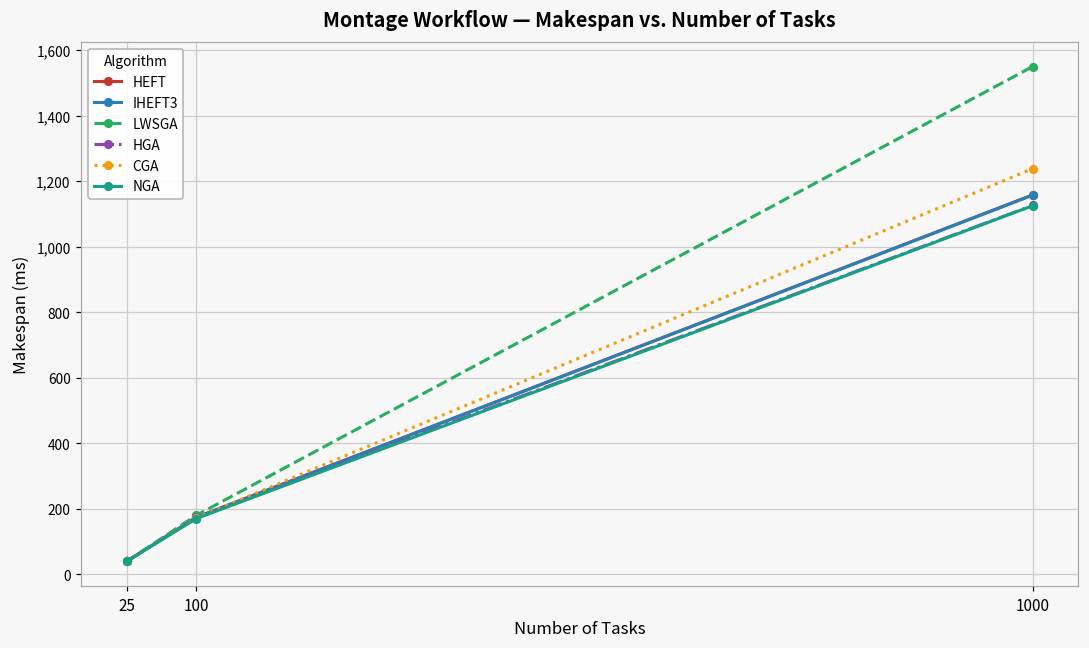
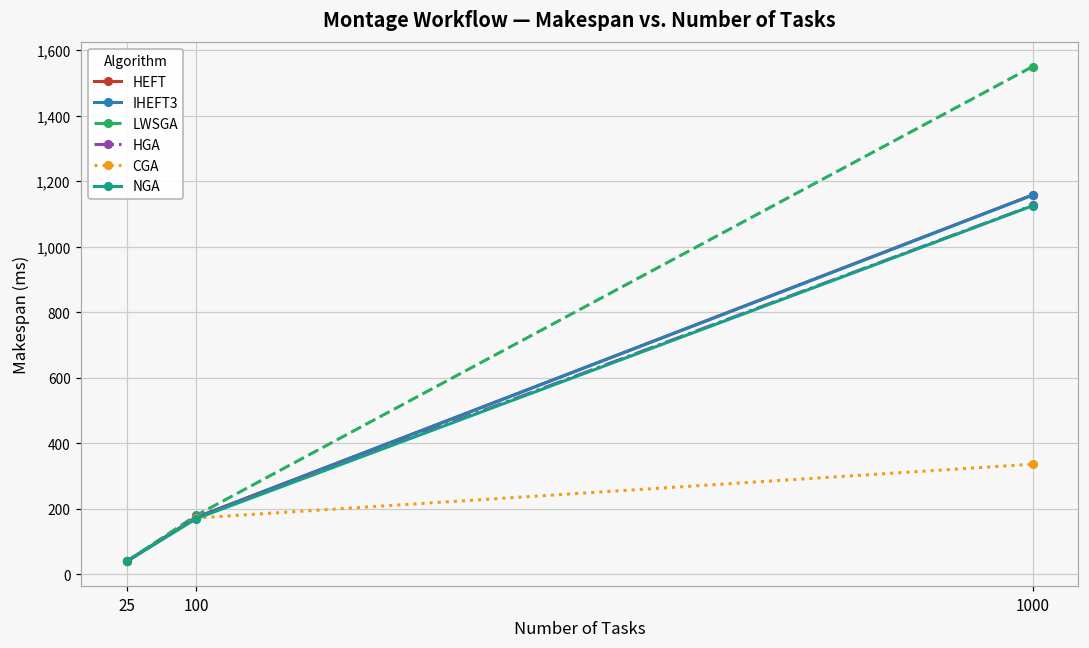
  {
    "IHEFT3": {
      "1000": "1,160"
    },
    "CGA": {
-     "1000": "1,240"
+     "1000": "340"
    }
  }
